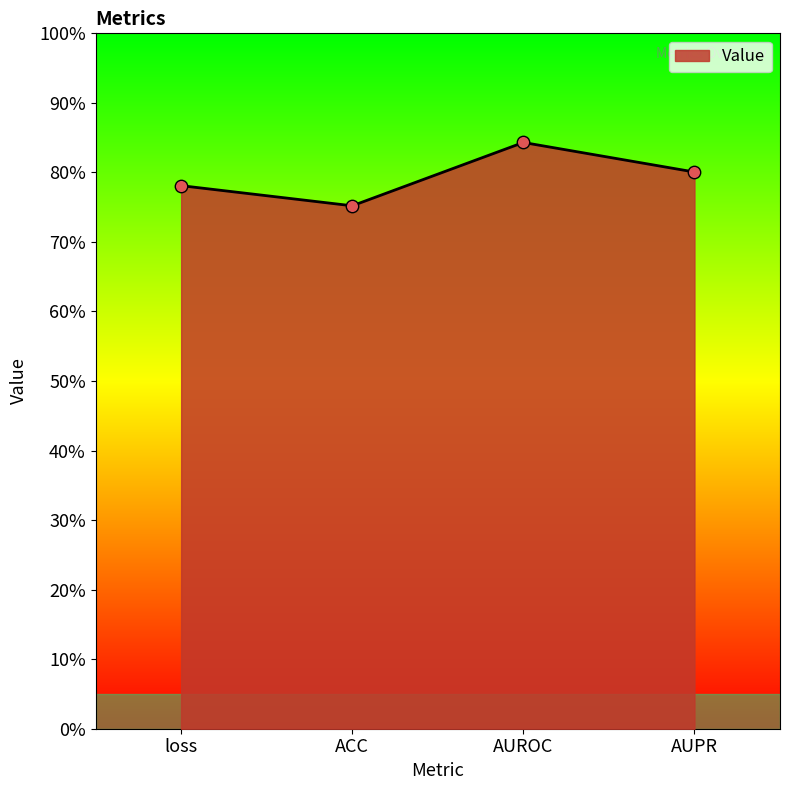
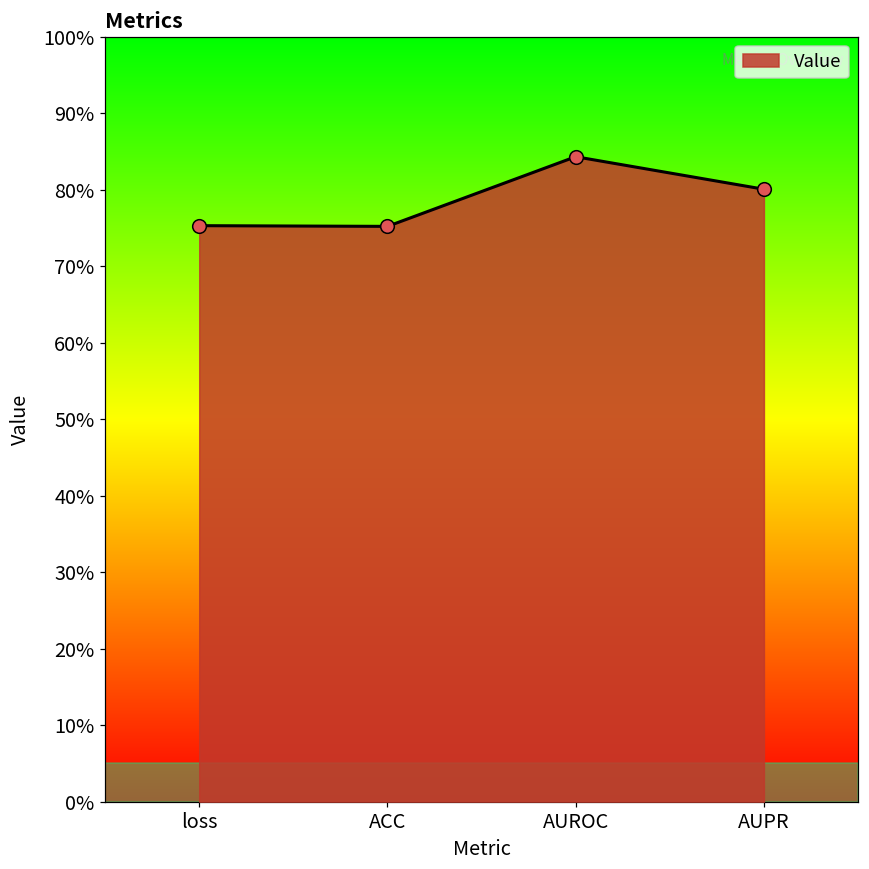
  {
-   "loss": "78%",
+   "loss": "75%",
    "ACC": "75%",
    "AUROC": "84%",
    "AUPR": "80%"
  }
